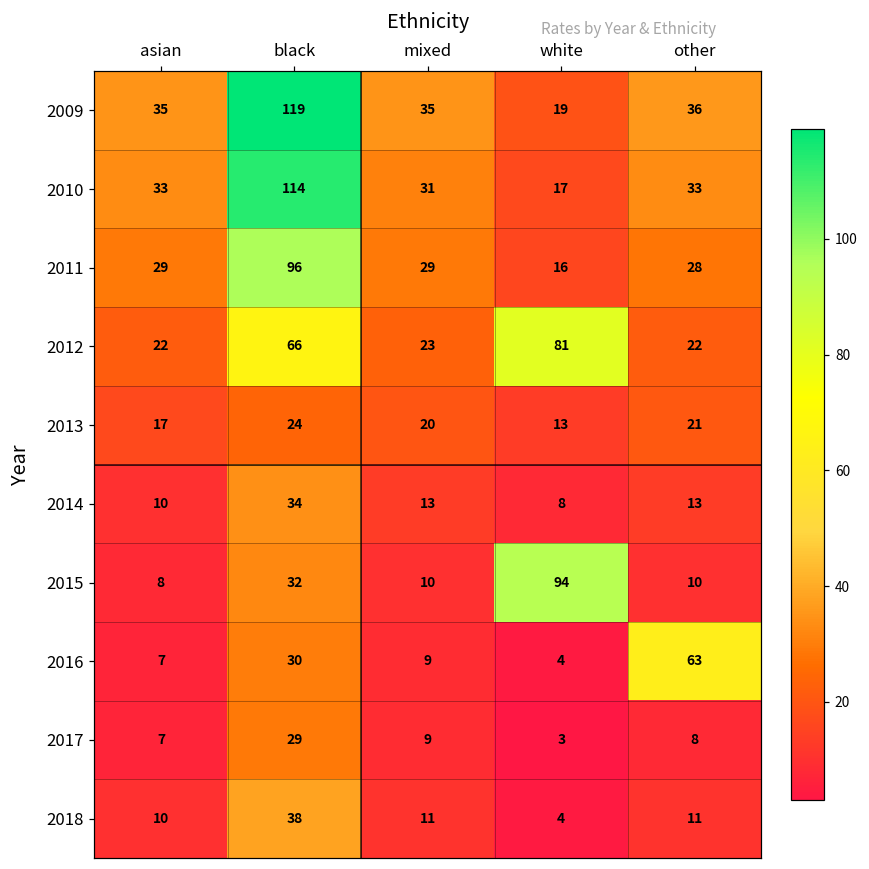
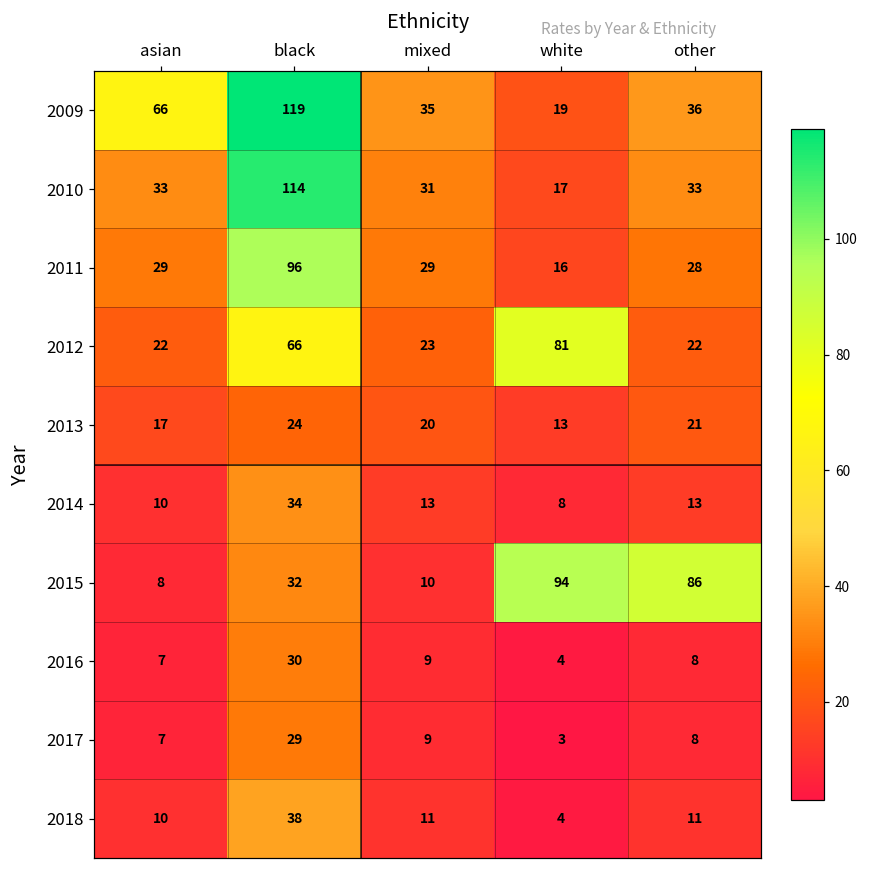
  {
    "2009": {
-     "asian": 35,
+     "asian": 66,
      "black": 119,
      "mixed": 35,
      "white": 19,
      "other": 36
    },
    "2010": {
      "asian": 33,
      "black": 114,
      "mixed": 31,
      "white": 17,
      "other": 33
    },
    "2011": {
      "asian": 29,
      "black": 96,
      "mixed": 29,
      "white": 16,
      "other": 28
    },
    "2012": {
      "asian": 22,
      "black": 66,
      "mixed": 23,
      "white": 81,
      "other": 22
    },
    "2013": {
      "asian": 17,
      "black": 24,
      "mixed": 20,
      "white": 13,
      "other": 21
    },
    "2014": {
      "asian": 10,
      "black": 34,
      "mixed": 13,
      "white": 8,
      "other": 13
    },
    "2015": {
      "asian": 8,
      "black": 32,
      "mixed": 10,
      "white": 94,
-     "other": 10
+     "other": 86
    },
    "2016": {
      "asian": 7,
      "black": 30,
      "mixed": 9,
      "white": 4,
-     "other": 63
+     "other": 8
    },
    "2017": {
      "asian": 7,
      "black": 29,
      "mixed": 9,
      "white": 3,
      "other": 8
    },
    "2018": {
      "asian": 10,
      "black": 38,
      "mixed": 11,
      "white": 4,
      "other": 11
    }
  }
